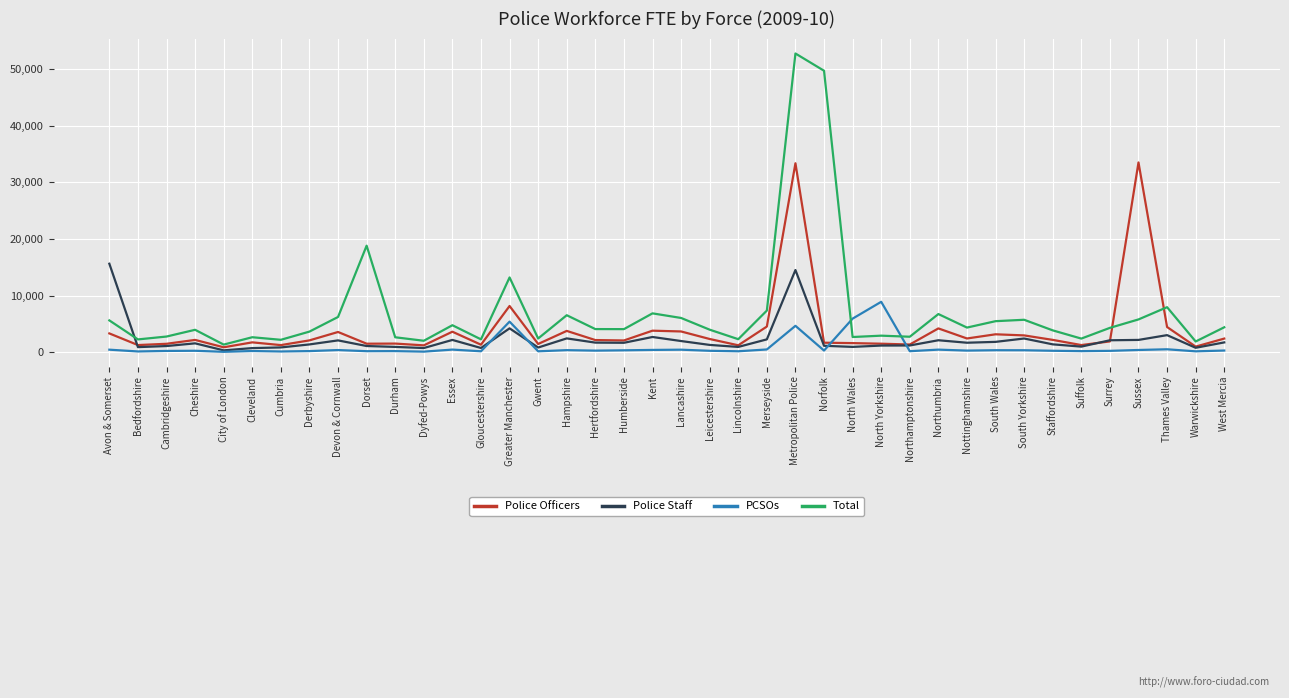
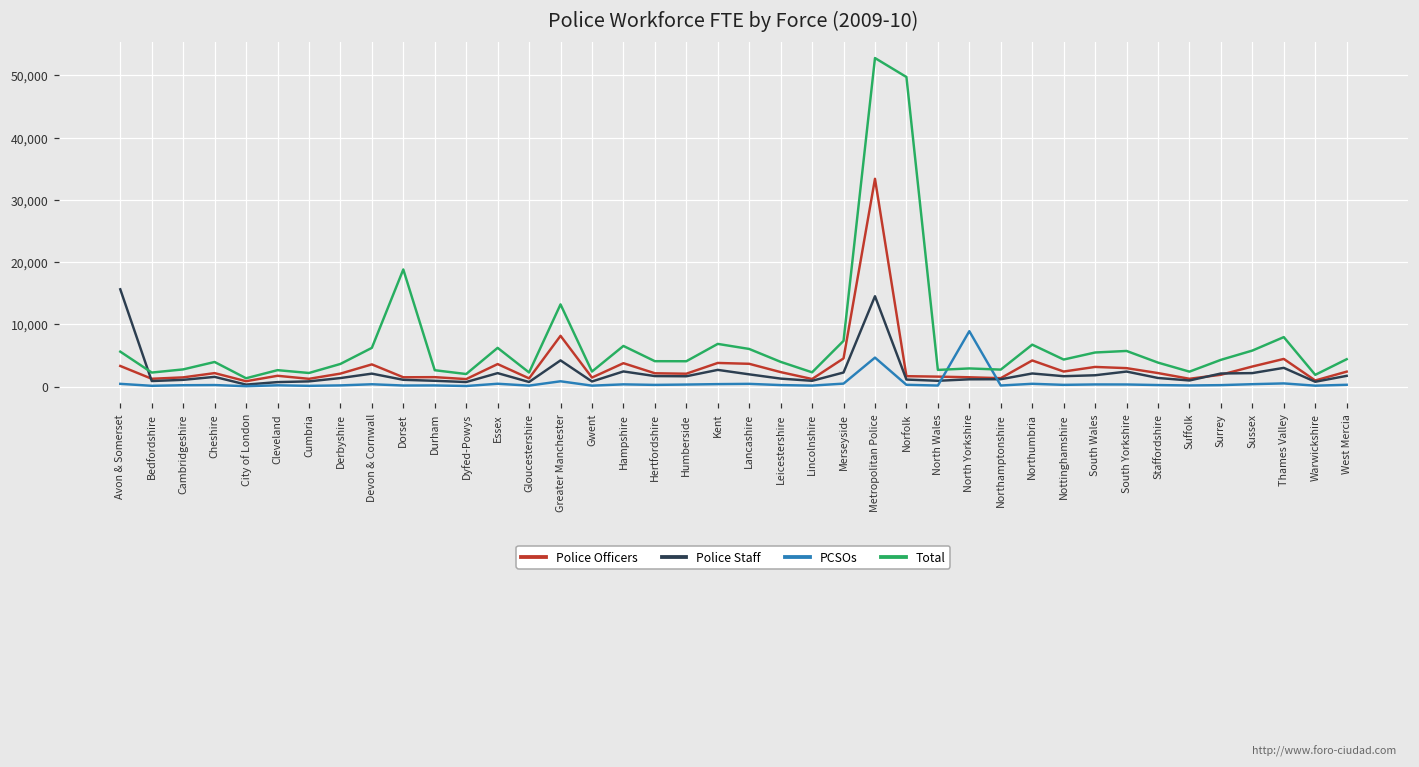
  {
    "Police Officers": {
      "Avon & Somerset": "3,000",
      "Cheshire": "2,000",
      "City of London": "1,000",
      "Cleveland": "2,000",
      "Derbyshire": "2,000",
      "Devon & Cornwall": "4,000",
      "Durham": "2,000",
      "Dyfed-Powys": "1,000",
      "Essex": "4,000",
      "Gloucestershire": "1,000",
      "Greater Manchester": "8,000",
      "Gwent": "1,000",
      "Hampshire": "4,000",
      "Kent": "4,000",
      "Lancashire": "4,000",
      "Leicestershire": "2,000",
      "Merseyside": "5,000",
      "Metropolitan Police": "33,000",
      "Norfolk": "2,000",
      "North Wales": "2,000",
      "Northumbria": "4,000",
      "Nottinghamshire": "2,000",
      "South Wales": "3,000",
      "South Yorkshire": "3,000",
      "Staffordshire": "2,000",
-     "Sussex": "34,000",
+     "Sussex": "3,000",
      "Thames Valley": "4,000",
      "West Mercia": "2,000"
    },
    "Police Staff": {
      "Avon & Somerset": "16,000",
      "Cheshire": "2,000",
      "Cleveland": "1,000",
      "Derbyshire": "1,000",
      "Devon & Cornwall": "2,000",
      "Durham": "1,000",
      "Dyfed-Powys": "1,000",
      "Essex": "2,000",
      "Gloucestershire": "1,000",
      "Greater Manchester": "4,000",
      "Gwent": "1,000",
      "Hampshire": "2,000",
      "Kent": "3,000",
      "Lancashire": "2,000",
      "Leicestershire": "1,000",
      "Merseyside": "2,000",
      "Metropolitan Police": "15,000",
      "Norfolk": "1,000",
      "North Wales": "1,000",
      "Northumbria": "2,000",
      "Nottinghamshire": "2,000",
      "South Wales": "2,000",
      "South Yorkshire": "2,000",
      "Staffordshire": "1,000",
      "Sussex": "2,000",
      "Thames Valley": "3,000",
      "West Mercia": "2,000"
    },
    "PCSOs": {
      "Avon & Somerset": "0",
      "Bedfordshire": "0",
      "Cambridgeshire": "0",
      "Cheshire": "0",
      "Cleveland": "0",
      "Cumbria": "0",
      "Derbyshire": "0",
      "Devon & Cornwall": "0",
      "Dorset": "0",
      "Durham": "0",
      "Dyfed-Powys": "0",
      "Essex": "0",
      "Gloucestershire": "0",
-     "Greater Manchester": "5,000",
+     "Greater Manchester": "1,000",
      "Gwent": "0",
      "Hampshire": "0",
      "Hertfordshire": "0",
      "Humberside": "0",
      "Kent": "0",
      "Lancashire": "0",
      "Leicestershire": "0",
      "Lincolnshire": "0",
      "Merseyside": "0",
      "Metropolitan Police": "5,000",
      "Norfolk": "0",
-     "North Wales": "6,000",
+     "North Wales": "0",
      "North Yorkshire": "9,000",
      "Northamptonshire": "0",
      "Northumbria": "0",
      "Nottinghamshire": "0",
      "South Wales": "0",
      "South Yorkshire": "0",
      "Staffordshire": "0",
      "Suffolk": "0",
      "Surrey": "0",
      "Sussex": "0",
      "Thames Valley": "1,000",
      "Warwickshire": "0",
      "West Mercia": "0"
    },
    "Total": {
      "Avon & Somerset": "6,000",
      "Bedfordshire": "2,000",
      "Cambridgeshire": "3,000",
      "Cheshire": "4,000",
      "City of London": "1,000",
      "Cleveland": "3,000",
      "Cumbria": "2,000",
      "Derbyshire": "4,000",
      "Devon & Cornwall": "6,000",
      "Dorset": "19,000",
      "Durham": "3,000",
      "Dyfed-Powys": "2,000",
-     "Essex": "5,000",
+     "Essex": "6,000",
      "Gloucestershire": "2,000",
      "Greater Manchester": "13,000",
      "Gwent": "2,000",
      "Hampshire": "7,000",
      "Hertfordshire": "4,000",
      "Humberside": "4,000",
      "Kent": "7,000",
      "Lancashire": "6,000",
      "Leicestershire": "4,000",
      "Lincolnshire": "2,000",
      "Merseyside": "7,000",
      "Metropolitan Police": "53,000",
      "Norfolk": "50,000",
      "North Wales": "3,000",
      "North Yorkshire": "3,000",
      "Northamptonshire": "3,000",
      "Northumbria": "7,000",
      "Nottinghamshire": "4,000",
      "South Wales": "5,000",
      "South Yorkshire": "6,000",
      "Staffordshire": "4,000",
      "Suffolk": "2,000",
      "Surrey": "4,000",
      "Sussex": "6,000",
      "Thames Valley": "8,000",
      "Warwickshire": "2,000",
      "West Mercia": "4,000"
    }
  }
